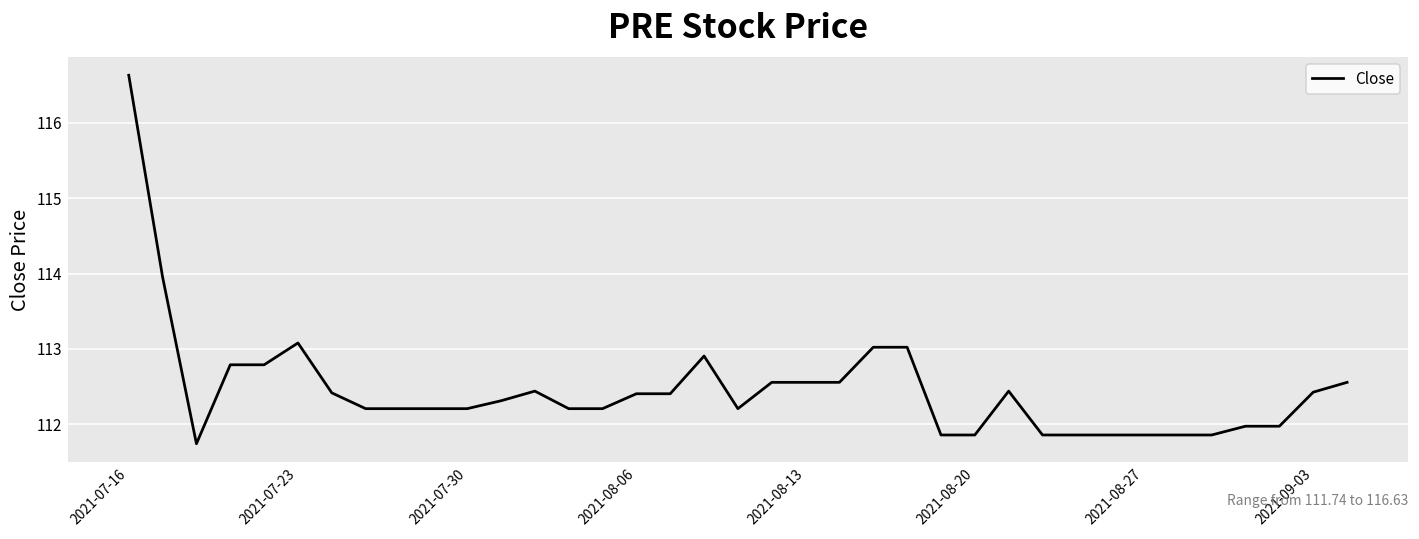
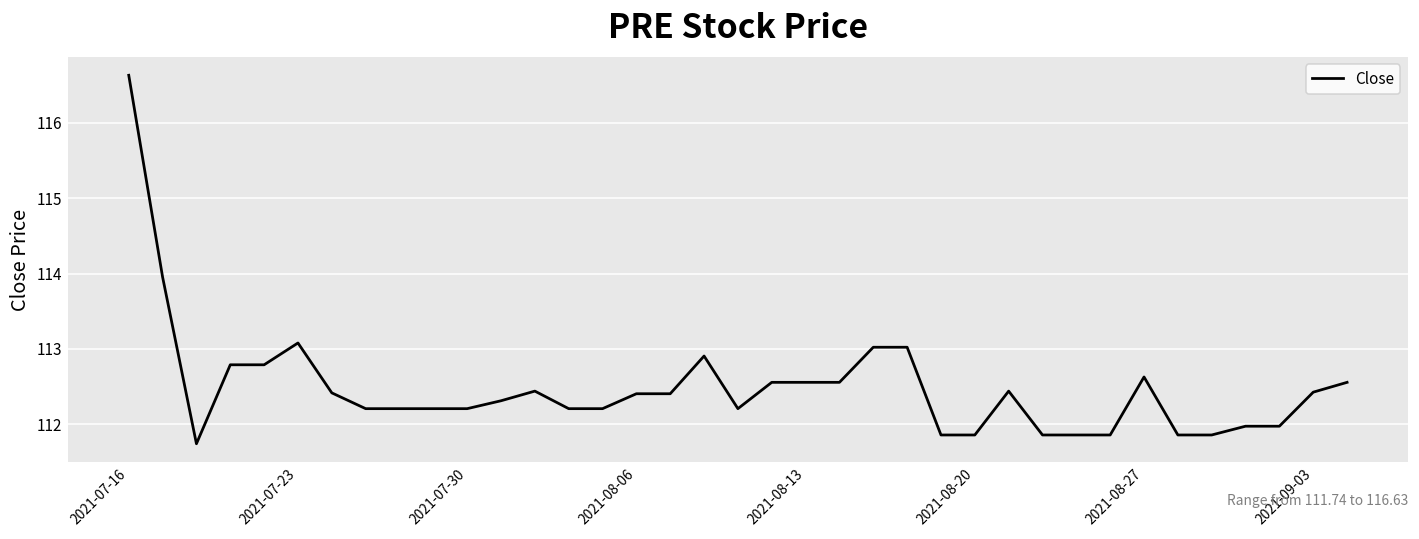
  {
    "2021-07-16": 116.6,
    "2021-07-23": 113.1,
    "2021-07-30": 112.2,
    "2021-08-06": 112.4,
    "2021-08-13": 112.6,
    "2021-08-20": 111.9,
-   "2021-08-27": 111.9,
+   "2021-08-27": 112.6,
    "2021-09-03": 112.4
  }
